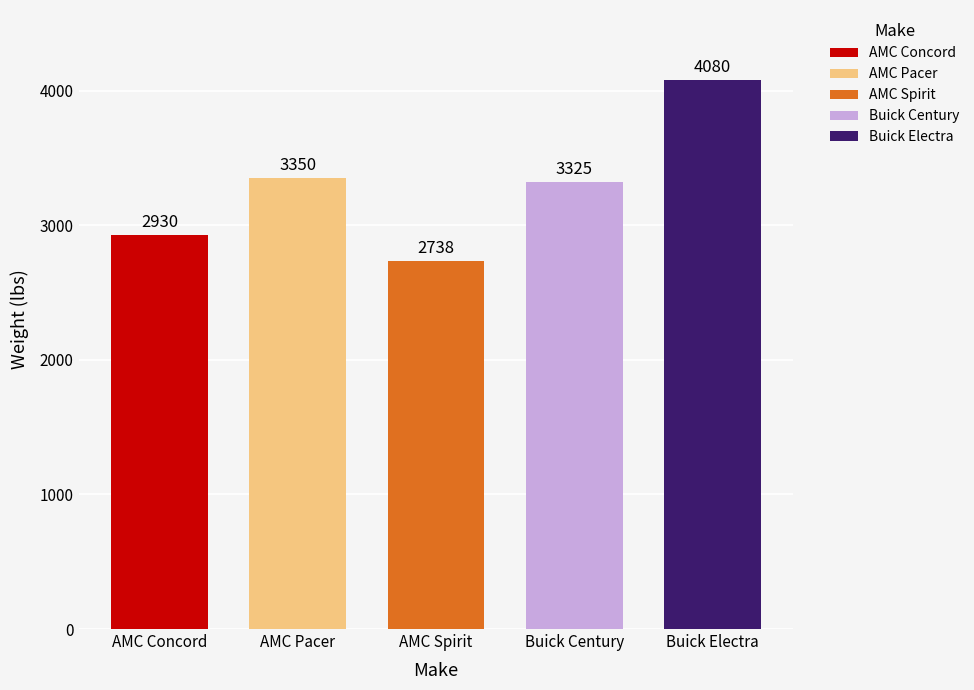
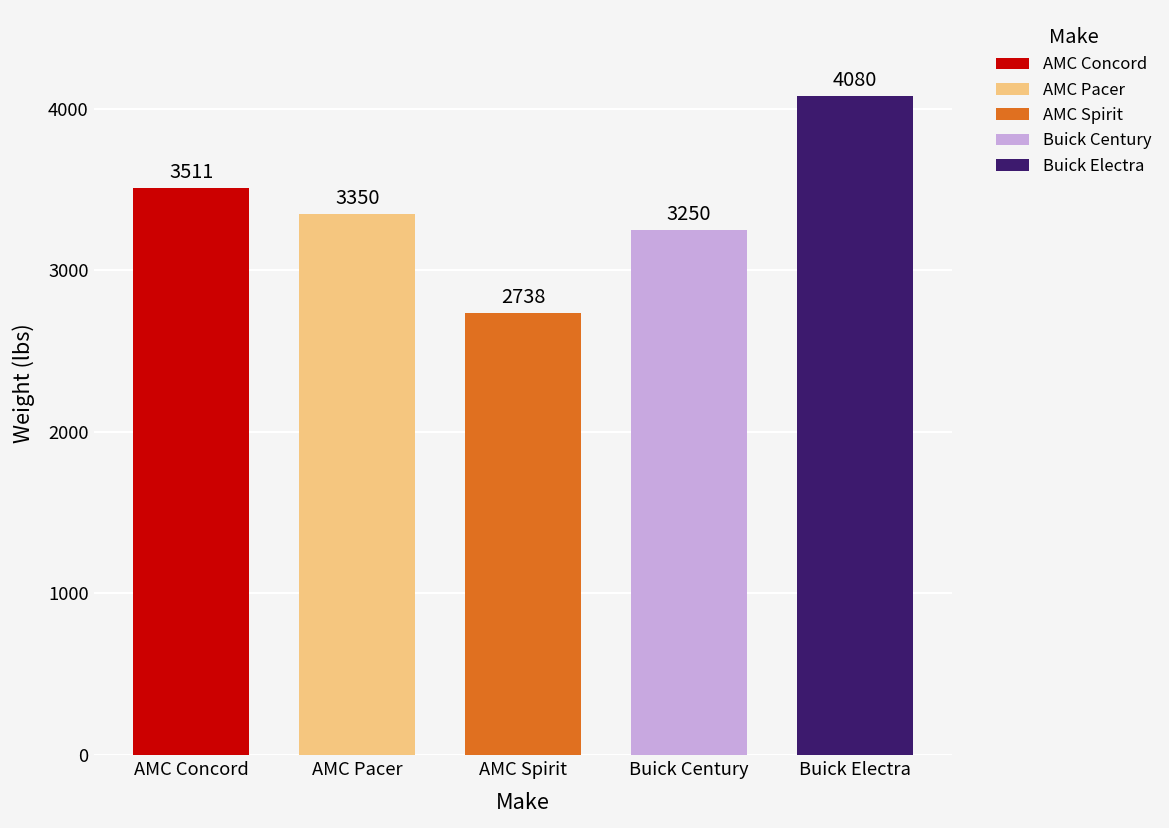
  {
-   "AMC Concord": 2930,
+   "AMC Concord": 3511,
    "AMC Pacer": 3350,
    "AMC Spirit": 2738,
-   "Buick Century": 3325,
+   "Buick Century": 3250,
    "Buick Electra": 4080
  }
